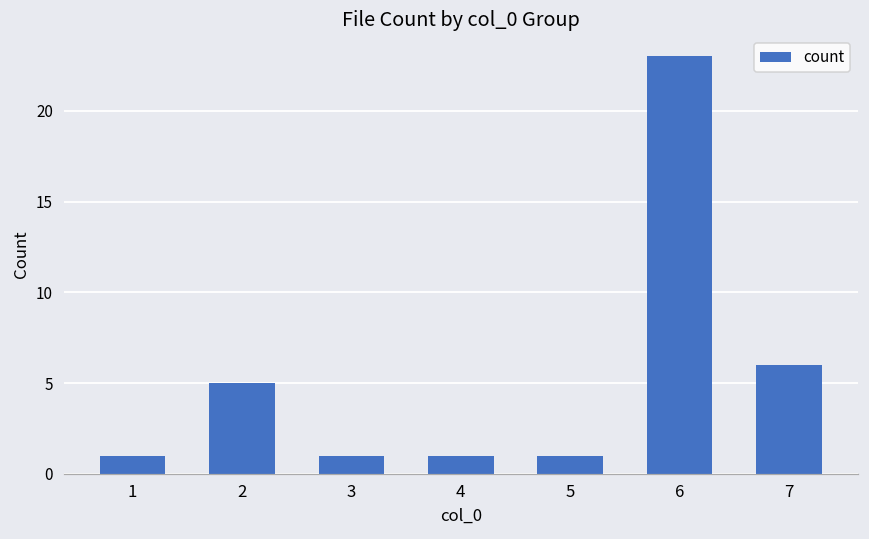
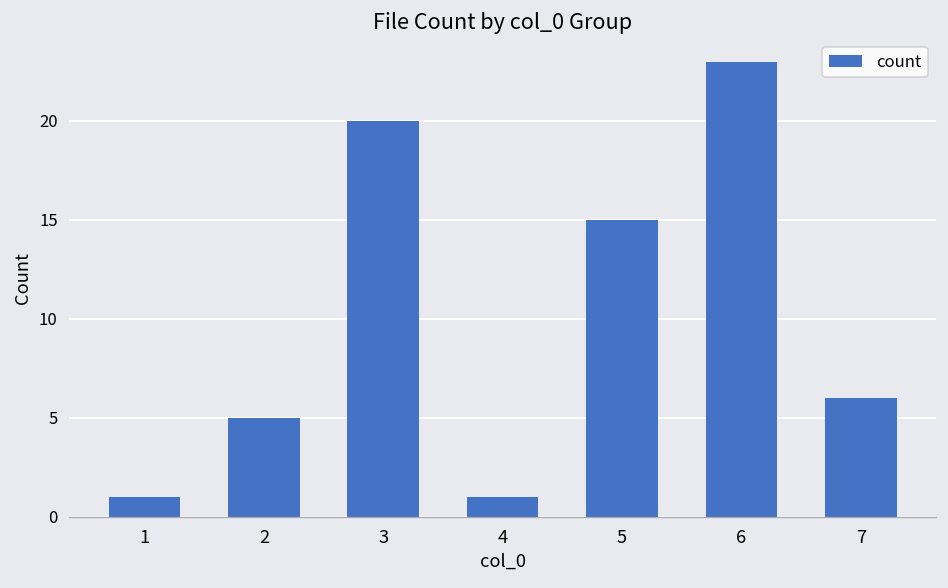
  {
    "1": 1,
    "2": 5,
-   "3": 1,
+   "3": 20,
    "4": 1,
-   "5": 1,
+   "5": 15,
    "6": 23,
    "7": 6
  }
